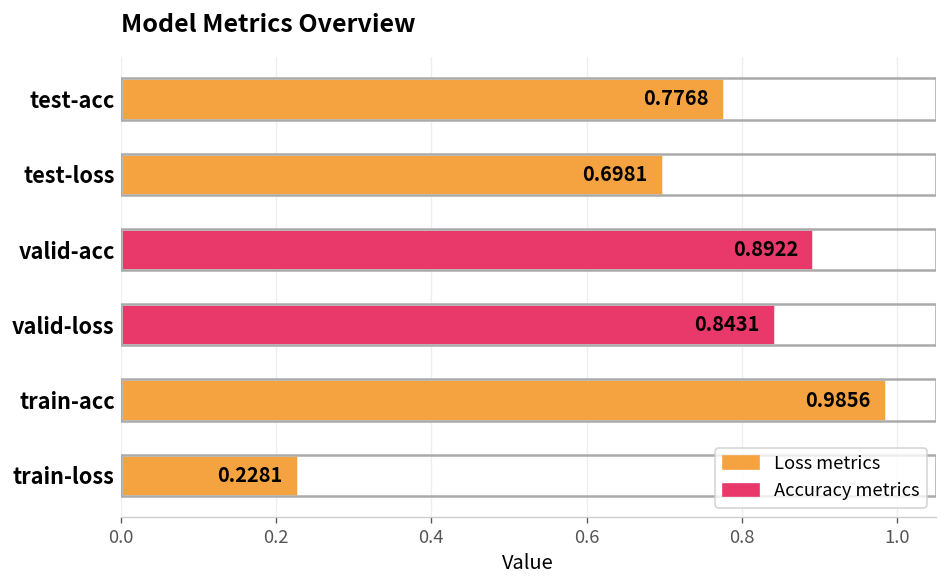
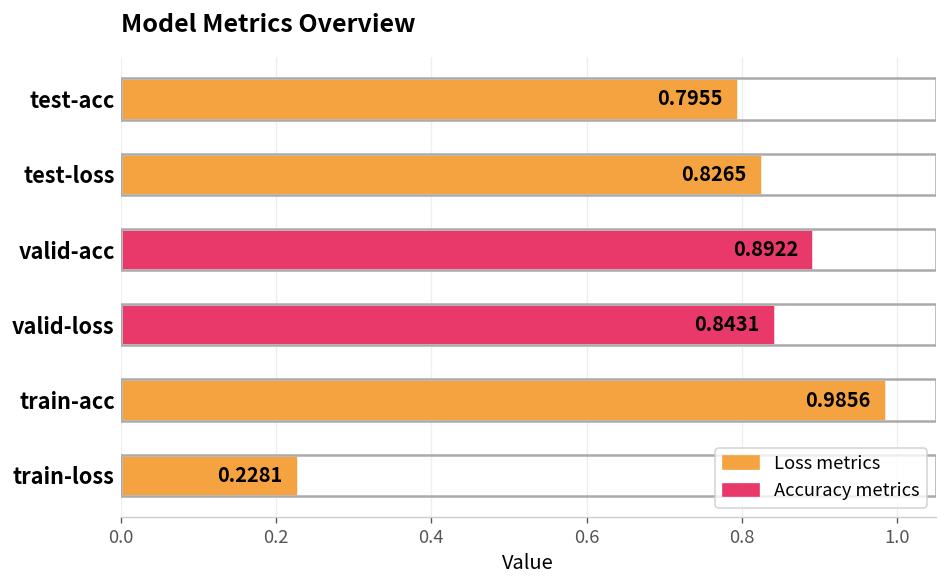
  {
-   "test-acc": 0.7768,
-   "test-loss": 0.6981,
+   "test-acc": 0.7955,
+   "test-loss": 0.8265,
    "valid-acc": 0.8922,
    "valid-loss": 0.8431,
    "train-acc": 0.9856,
    "train-loss": 0.2281
  }
